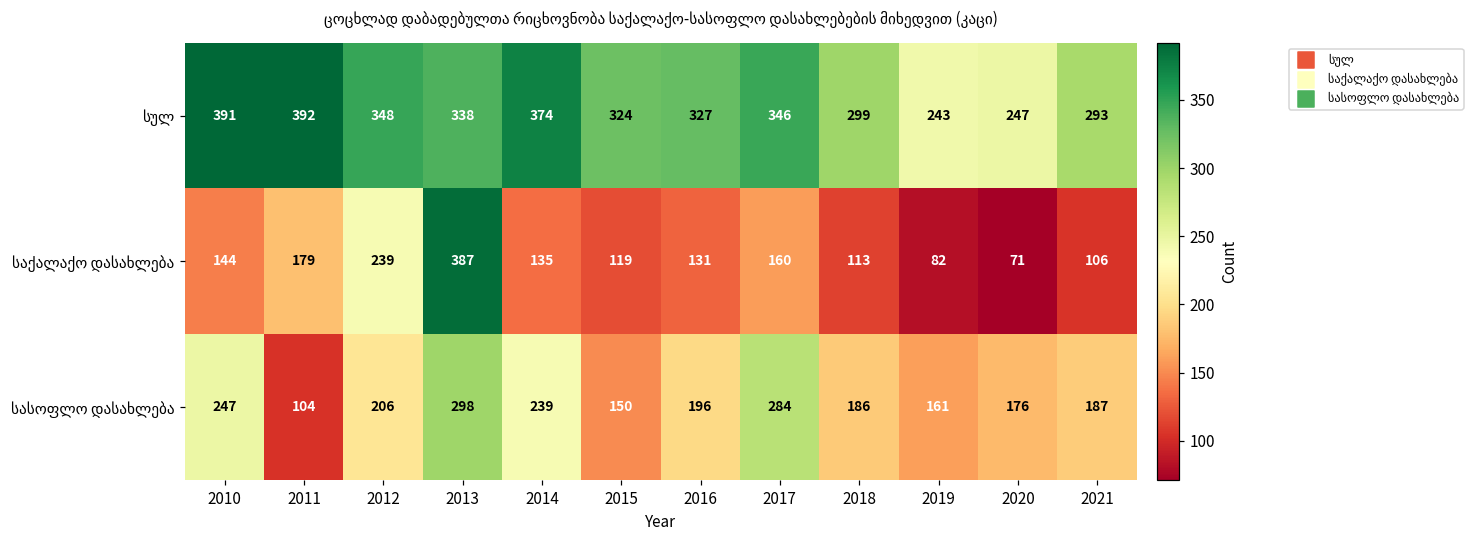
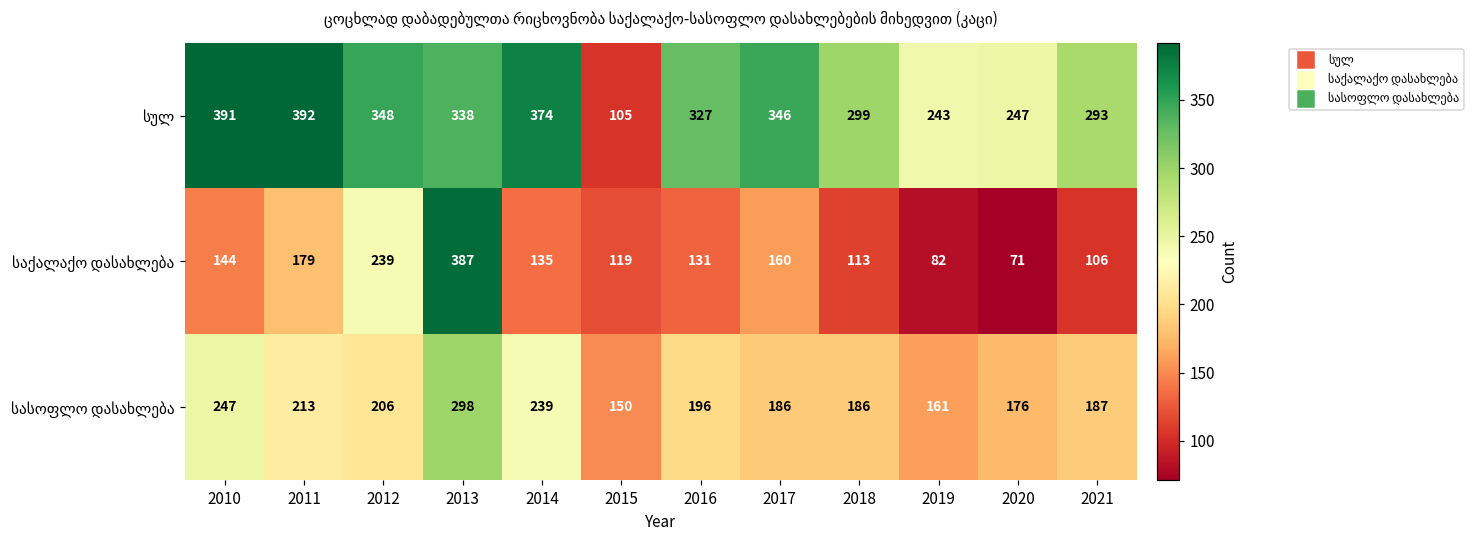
  {
    "სულ": {
      "2010": 391,
      "2011": 392,
      "2012": 348,
      "2013": 338,
      "2014": 374,
-     "2015": 324,
+     "2015": 105,
      "2016": 327,
      "2017": 346,
      "2018": 299,
      "2019": 243,
      "2020": 247,
      "2021": 293
    },
    "საქალაქო დასახლება": {
      "2010": 144,
      "2011": 179,
      "2012": 239,
      "2013": 387,
      "2014": 135,
      "2015": 119,
      "2016": 131,
      "2017": 160,
      "2018": 113,
      "2019": 82,
      "2020": 71,
      "2021": 106
    },
    "სასოფლო დასახლება": {
      "2010": 247,
-     "2011": 104,
+     "2011": 213,
      "2012": 206,
      "2013": 298,
      "2014": 239,
      "2015": 150,
      "2016": 196,
-     "2017": 284,
+     "2017": 186,
      "2018": 186,
      "2019": 161,
      "2020": 176,
      "2021": 187
    }
  }
